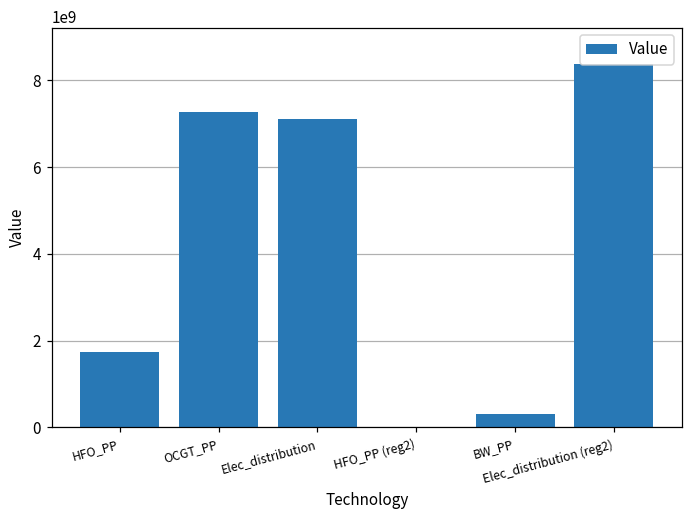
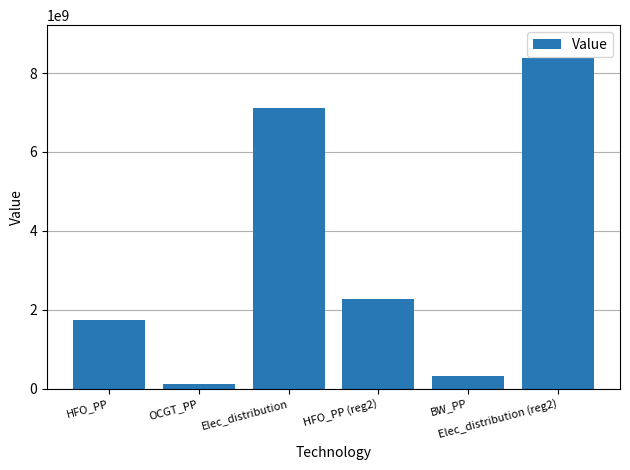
  {
    "HFO_PP": 1700000000,
-   "OCGT_PP": 7300000000,
+   "OCGT_PP": 100000000,
    "Elec_distribution": 7100000000,
-   "HFO_PP (reg2)": 0,
+   "HFO_PP (reg2)": 2300000000,
    "BW_PP": 300000000,
    "Elec_distribution (reg2)": 8400000000
  }
